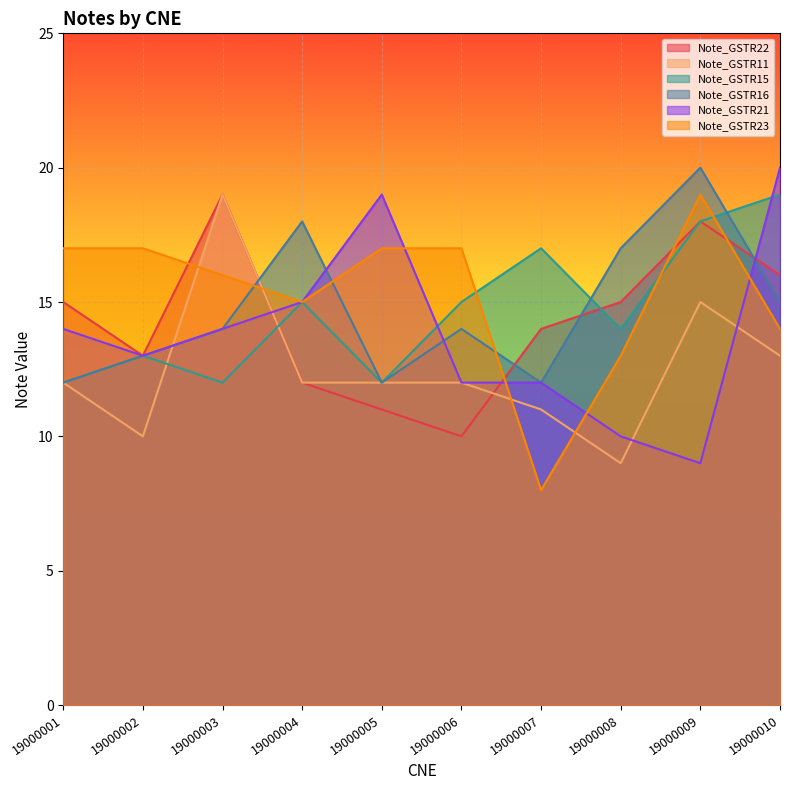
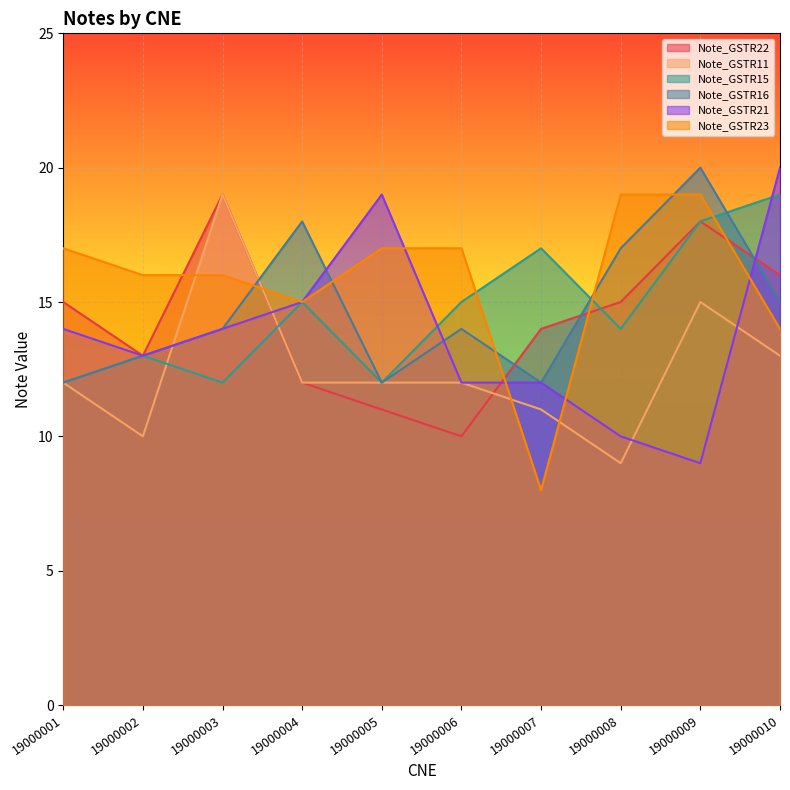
  {
    "Note_GSTR22": {
      "19000001": 15,
      "19000005": 11,
      "19000006": 10,
      "19000007": 14,
      "19000008": 15,
      "19000010": 16
    },
    "Note_GSTR11": {
      "19000002": 10,
      "19000007": 11,
      "19000008": 9,
      "19000009": 15,
      "19000010": 13
    },
    "Note_GSTR21": {
      "19000001": 14,
      "19000005": 19,
      "19000008": 10,
      "19000009": 9,
      "19000010": 20
    },
    "Note_GSTR23": {
      "19000001": 17,
-     "19000002": 17,
+     "19000002": 16,
      "19000003": 16,
      "19000005": 17,
      "19000006": 17,
      "19000007": 8,
-     "19000008": 13,
+     "19000008": 19,
      "19000009": 19,
      "19000010": 14
    }
  }
